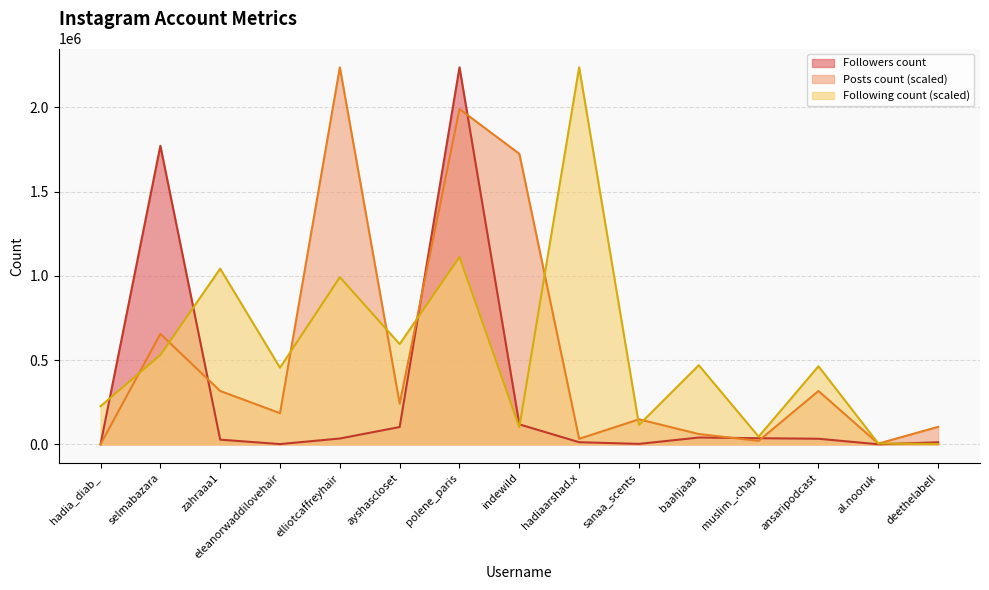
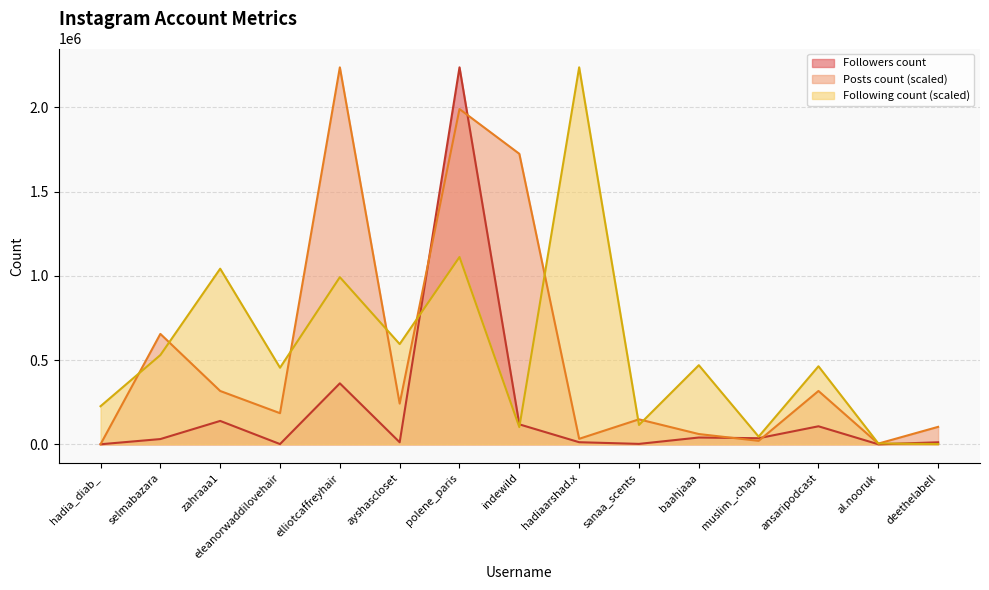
  {
    "Followers count": {
-     "selmabazara": 1770000,
-     "zahraaa1": 30000,
+     "selmabazara": 30000,
+     "zahraaa1": 140000,
      "eleanorwaddilovehair": 0,
-     "elliotcaffreyhair": 30000,
-     "ayshascloset": 100000,
+     "elliotcaffreyhair": 360000,
+     "ayshascloset": 10000,
      "polene_paris": 2240000,
      "indewild": 120000,
      "hadiaarshad.x": 10000,
      "sanaa_scents": 0,
      "baahjaaa": 40000,
-     "ansaripodcast": 30000
+     "ansaripodcast": 110000
    }
  }
